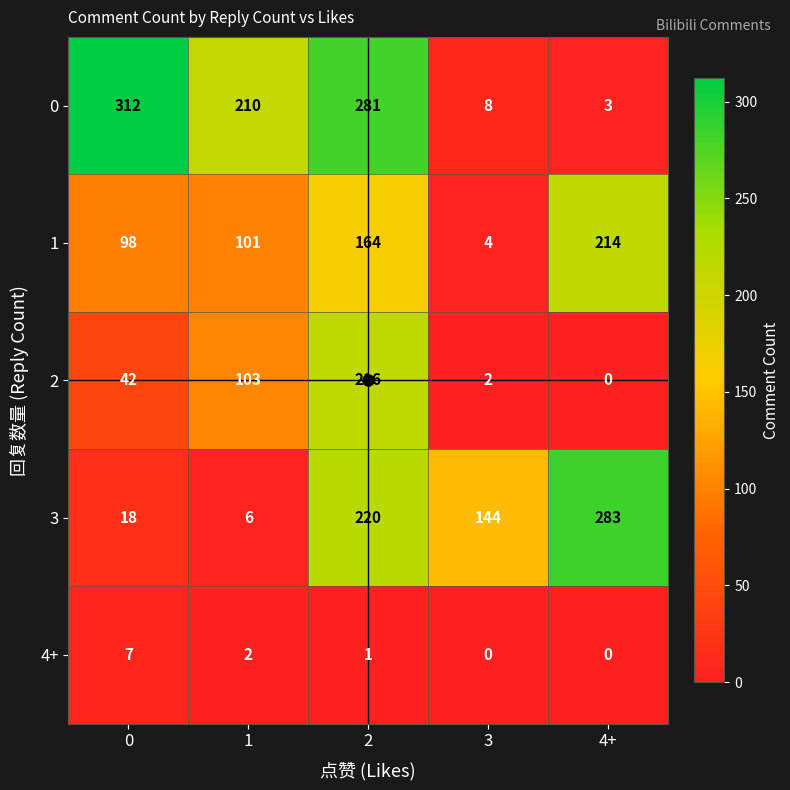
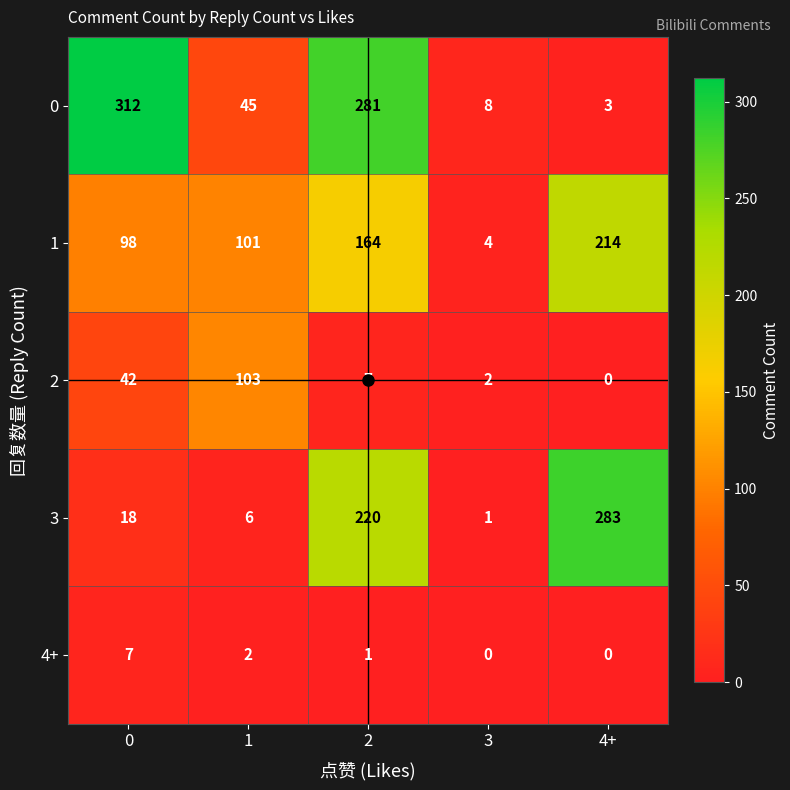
  {
    "0": {
      "0": 312,
-     "1": 210,
+     "1": 45,
      "2": 281,
      "3": 8,
      "4+": 3
    },
    "1": {
      "0": 98,
      "1": 101,
      "2": 164,
      "3": 4,
      "4+": 214
    },
    "2": {
      "0": 42,
      "1": 103,
-     "2": 216,
+     "2": 7,
      "3": 2,
      "4+": 0
    },
    "3": {
      "0": 18,
      "1": 6,
      "2": 220,
-     "3": 144,
+     "3": 1,
      "4+": 283
    },
    "4+": {
      "0": 7,
      "1": 2,
      "2": 1,
      "3": 0,
      "4+": 0
    }
  }
